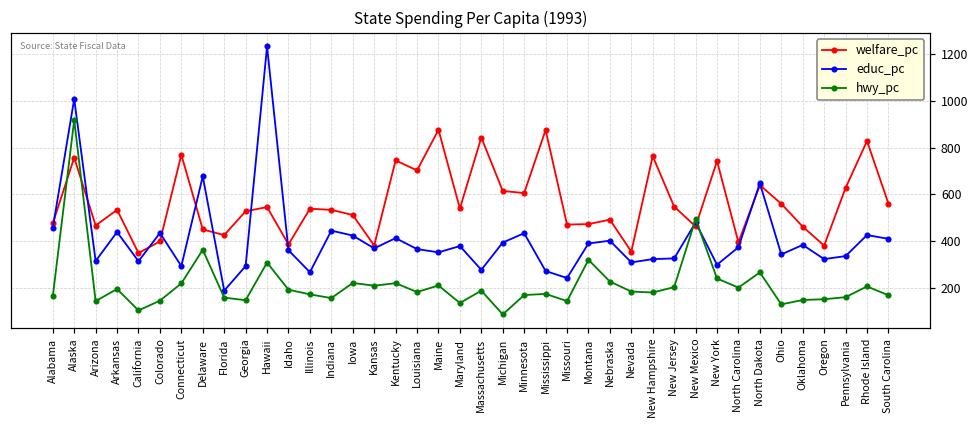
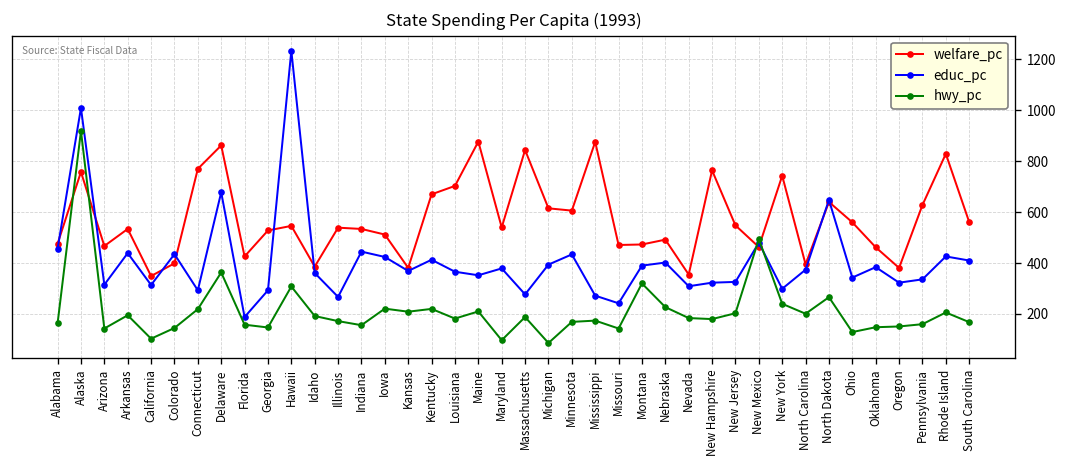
  {
    "welfare_pc": {
      "Alabama": 480,
      "Alaska": 760,
      "Arizona": 470,
      "Arkansas": 530,
      "California": 350,
      "Colorado": 400,
      "Connecticut": 770,
-     "Delaware": 450,
+     "Delaware": 860,
      "Florida": 430,
      "Georgia": 530,
      "Hawaii": 550,
      "Idaho": 390,
      "Illinois": 540,
      "Indiana": 530,
      "Iowa": 510,
-     "Kentucky": 750,
+     "Kentucky": 670,
      "Louisiana": 700,
      "Maine": 880,
      "Maryland": 540,
      "Massachusetts": 840,
      "Michigan": 620,
      "Minnesota": 610,
      "Mississippi": 880,
      "Missouri": 470,
      "Montana": 470,
      "Nebraska": 490,
      "Nevada": 360,
      "New Hampshire": 760,
      "New Jersey": 550,
      "New Mexico": 460,
      "New York": 740,
      "North Carolina": 400,
      "Ohio": 560,
      "Oklahoma": 460,
      "Oregon": 380,
      "Pennsylvania": 630,
      "Rhode Island": 830,
      "South Carolina": 560
    },
    "educ_pc": {
      "Alabama": 460,
      "Alaska": 1010,
      "Arizona": 320,
      "Arkansas": 440,
      "California": 310,
      "Colorado": 440,
      "Connecticut": 290,
      "Delaware": 680,
      "Florida": 190,
      "Georgia": 290,
      "Hawaii": 1230,
      "Idaho": 360,
      "Illinois": 270,
      "Indiana": 450,
      "Iowa": 420,
      "Kentucky": 410,
      "Louisiana": 370,
      "Maine": 350,
      "Maryland": 380,
      "Massachusetts": 280,
      "Michigan": 390,
      "Minnesota": 430,
      "Mississippi": 270,
      "Missouri": 240,
      "Montana": 390,
      "Nebraska": 400,
      "Nevada": 310,
      "New Hampshire": 320,
      "New Jersey": 330,
      "New Mexico": 480,
      "New York": 300,
      "North Carolina": 370,
      "Ohio": 340,
      "Oklahoma": 380,
      "Oregon": 320,
      "Pennsylvania": 340,
      "Rhode Island": 430,
      "South Carolina": 410
    },
    "hwy_pc": {
      "Alabama": 160,
      "Alaska": 920,
      "Arizona": 140,
      "Arkansas": 200,
      "California": 100,
      "Colorado": 150,
      "Connecticut": 220,
      "Delaware": 360,
      "Florida": 160,
      "Georgia": 150,
      "Hawaii": 310,
      "Idaho": 190,
      "Illinois": 170,
      "Indiana": 160,
      "Iowa": 220,
      "Kansas": 210,
      "Kentucky": 220,
      "Louisiana": 180,
      "Maine": 210,
-     "Maryland": 140,
+     "Maryland": 100,
      "Massachusetts": 190,
      "Michigan": 90,
      "Minnesota": 170,
      "Mississippi": 170,
      "Missouri": 140,
      "Montana": 320,
      "Nebraska": 230,
      "Nevada": 180,
      "New Hampshire": 180,
      "New Jersey": 200,
      "New Mexico": 490,
      "New York": 240,
      "North Carolina": 200,
      "North Dakota": 270,
      "Ohio": 130,
      "Oklahoma": 150,
      "Oregon": 150,
      "Pennsylvania": 160,
      "Rhode Island": 210,
      "South Carolina": 170
    }
  }
